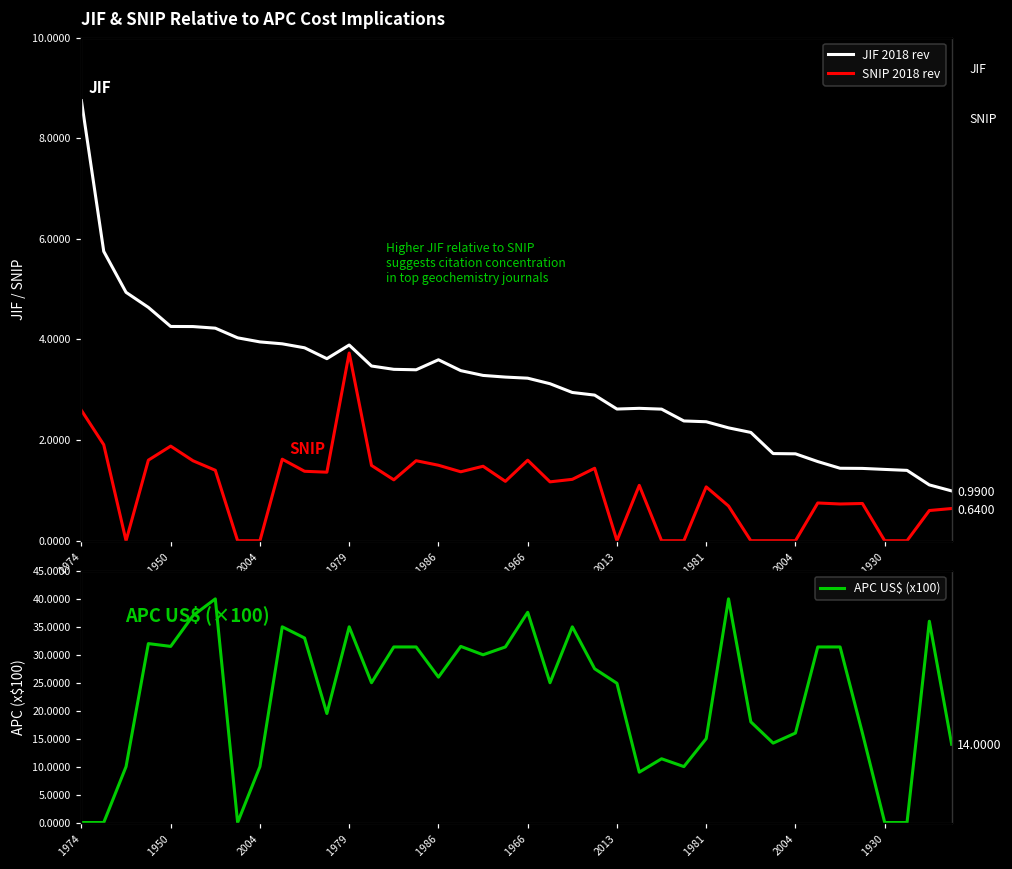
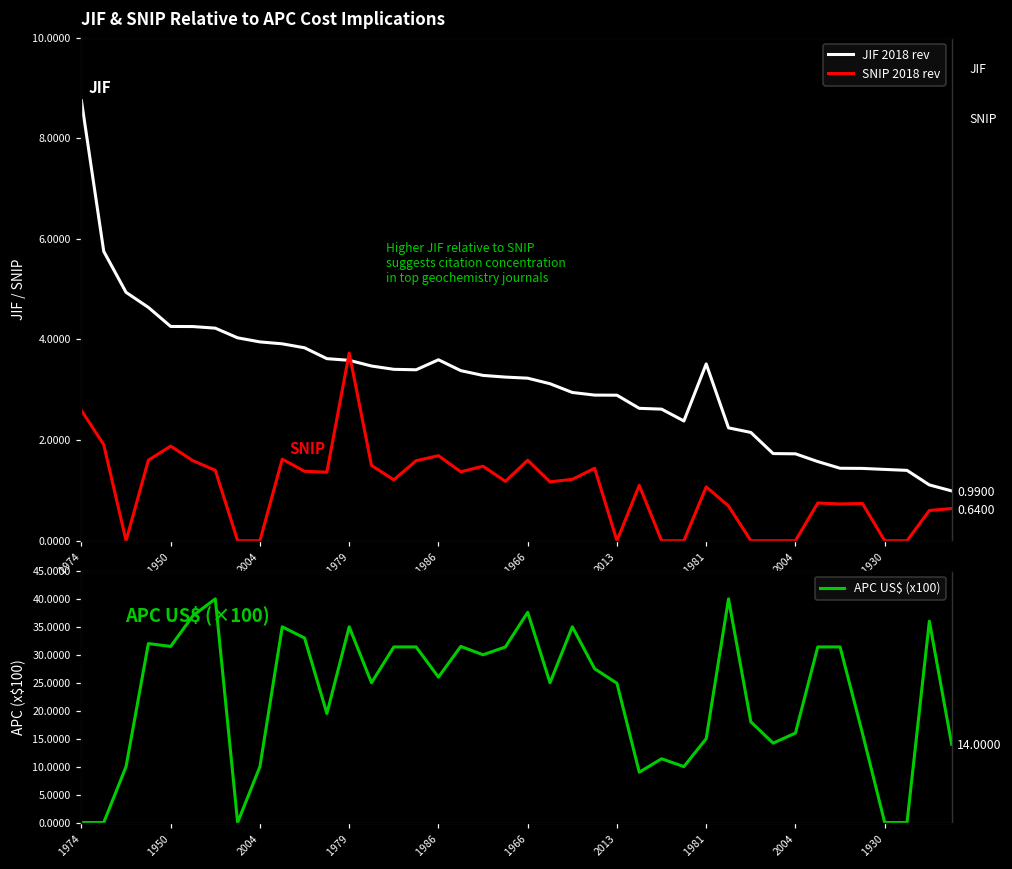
  {
    "JIF & SNIP Relative to APC Cost Implications": {
      "JIF 2018 rev": {
        "1974": 8.7,
        "1950": 4.3,
-       "1979": 3.9,
+       "1979": 3.6,
        "1986": 3.6,
        "1966": 3.2,
-       "2013": 2.6,
-       "1981": 2.4,
+       "2013": 2.9,
+       "1981": 3.5,
        "1930": 1.4
      },
      "SNIP 2018 rev": {
        "1974": 2.6,
        "1950": 1.9,
        "1979": 3.7,
-       "1986": 1.5,
+       "1986": 1.7,
        "1966": 1.6,
        "2013": 0.0,
        "1981": 1.1,
        "1930": 0.0
      }
    }
  }
